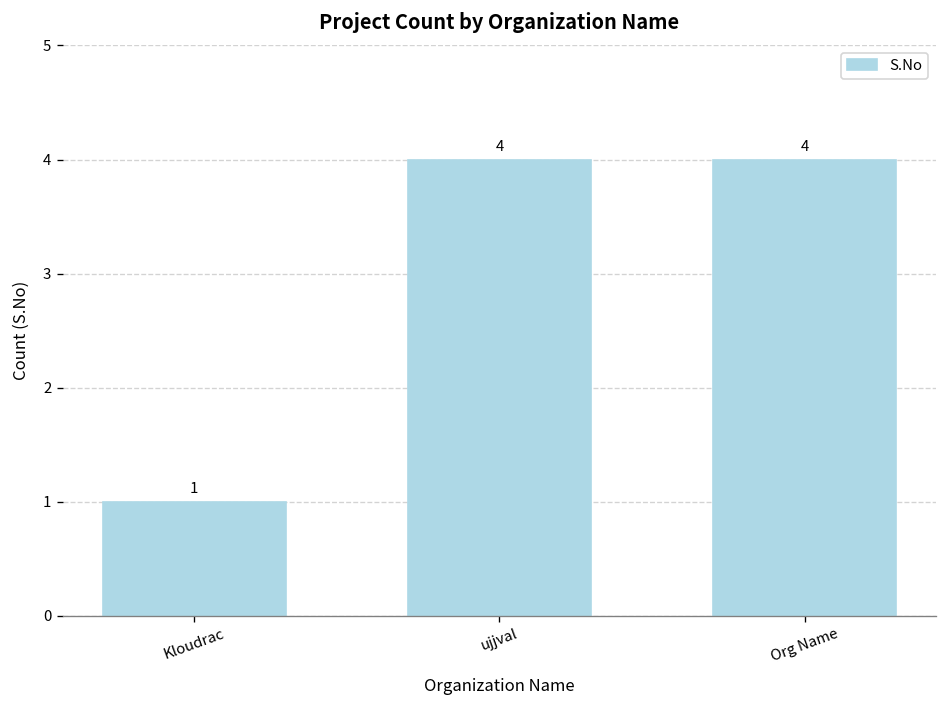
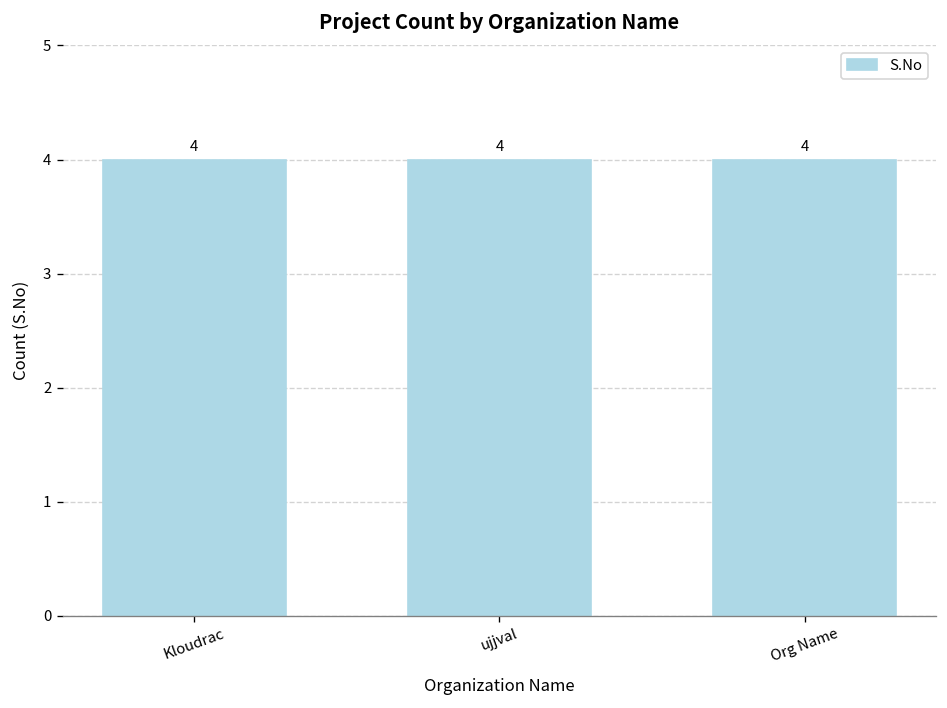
  {
-   "Kloudrac": 1,
+   "Kloudrac": 4,
    "ujjval": 4,
    "Org Name": 4
  }
